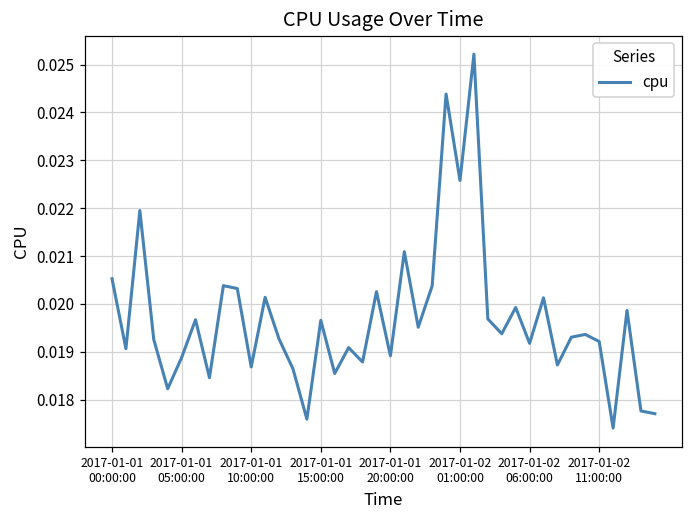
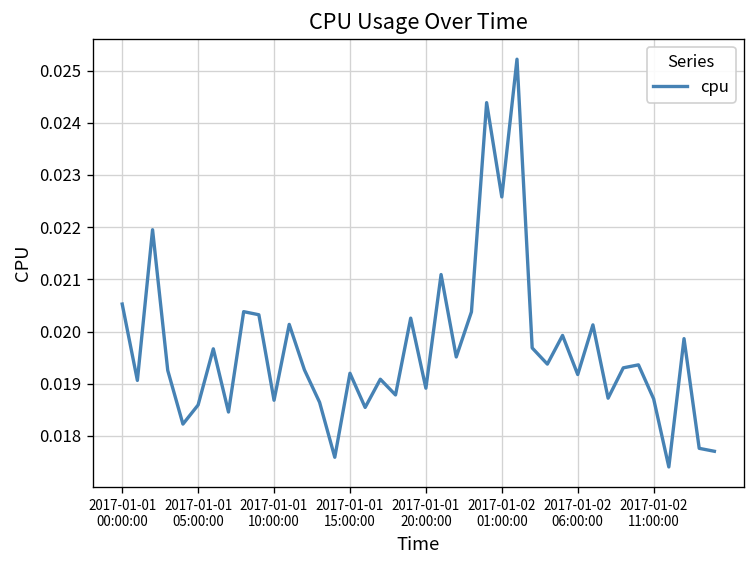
  {
    "2017-01-01 00:00:00": 0.0205,
-   "2017-01-01 05:00:00": 0.0189,
+   "2017-01-01 05:00:00": 0.0186,
    "2017-01-01 10:00:00": 0.0187,
-   "2017-01-01 15:00:00": 0.0197,
+   "2017-01-01 15:00:00": 0.0192,
    "2017-01-01 20:00:00": 0.0189,
    "2017-01-02 01:00:00": 0.0226,
    "2017-01-02 06:00:00": 0.0192,
-   "2017-01-02 11:00:00": 0.0192
+   "2017-01-02 11:00:00": 0.0187
  }
